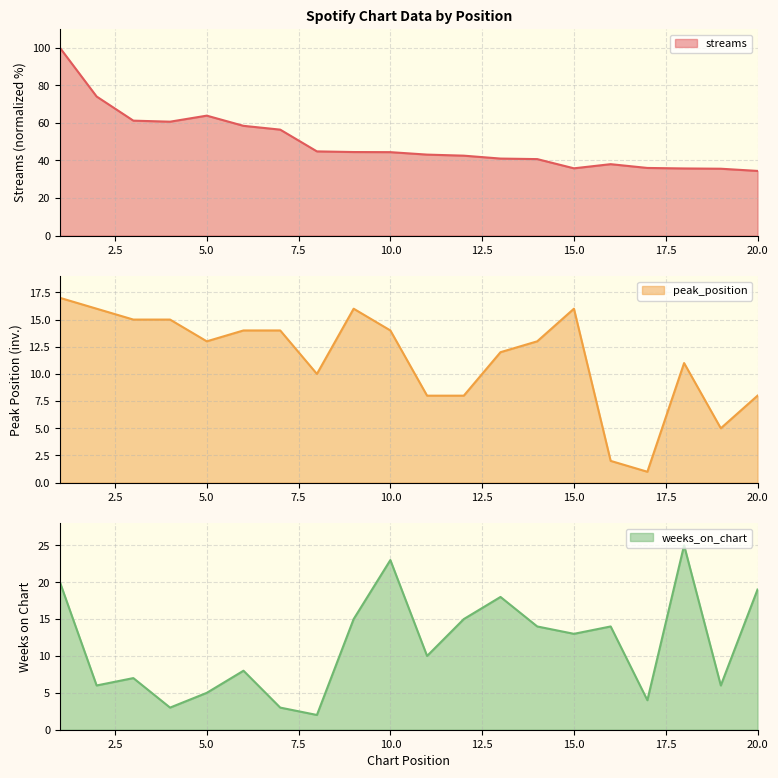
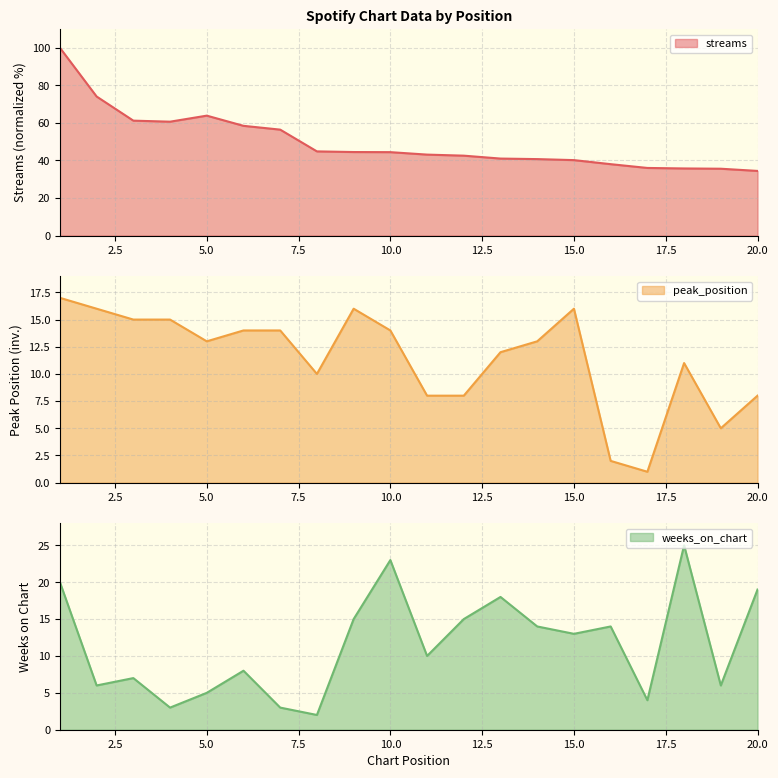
  {
    "Spotify Chart Data by Position": {
      "5.0": 64,
      "10.0": 44,
-     "15.0": 36,
+     "15.0": 40,
      "20.0": 34
    }
  }
